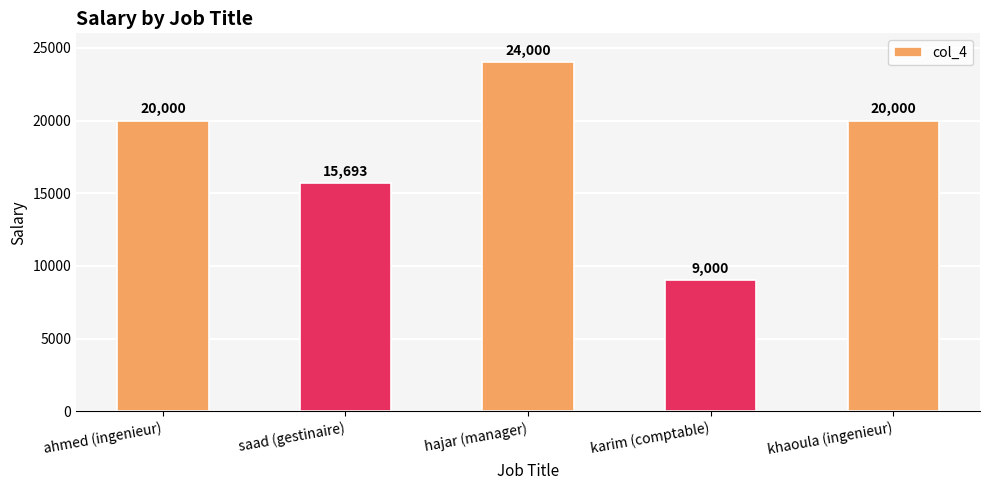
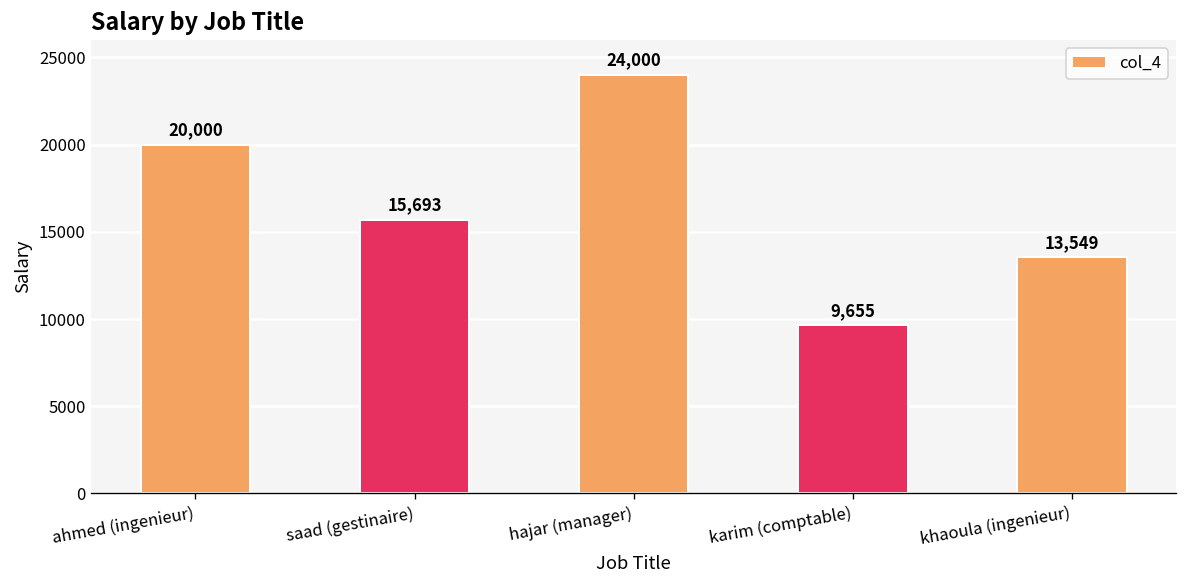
  {
    "ahmed (ingenieur)": "20,000",
    "saad (gestinaire)": "15,693",
    "hajar (manager)": "24,000",
-   "karim (comptable)": "9,000",
-   "khaoula (ingenieur)": "20,000"
+   "karim (comptable)": "9,655",
+   "khaoula (ingenieur)": "13,549"
  }
